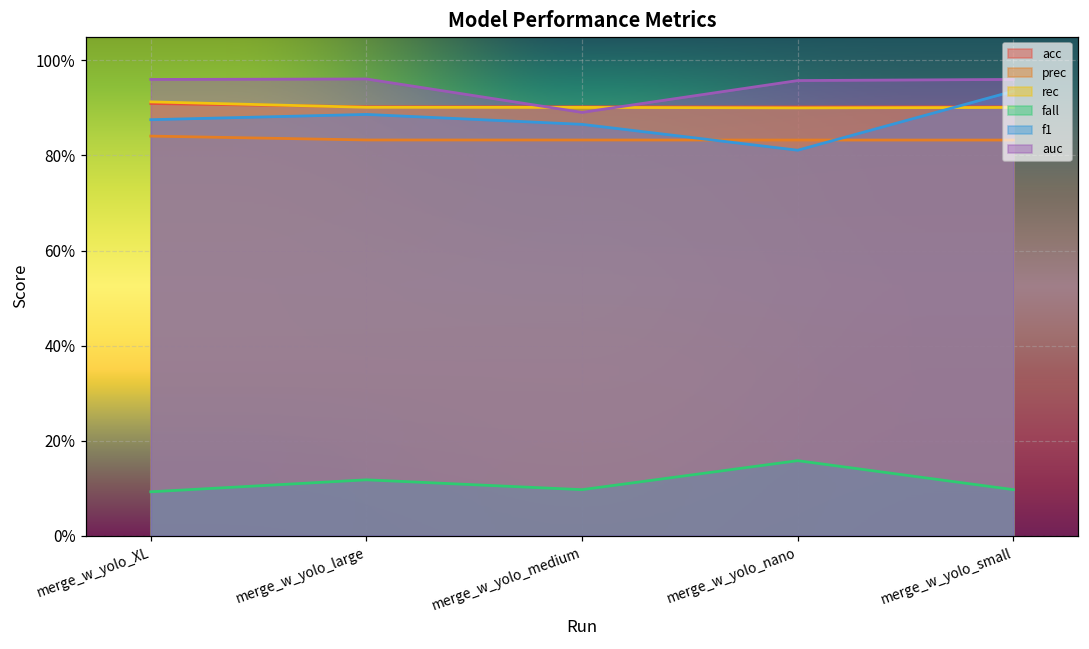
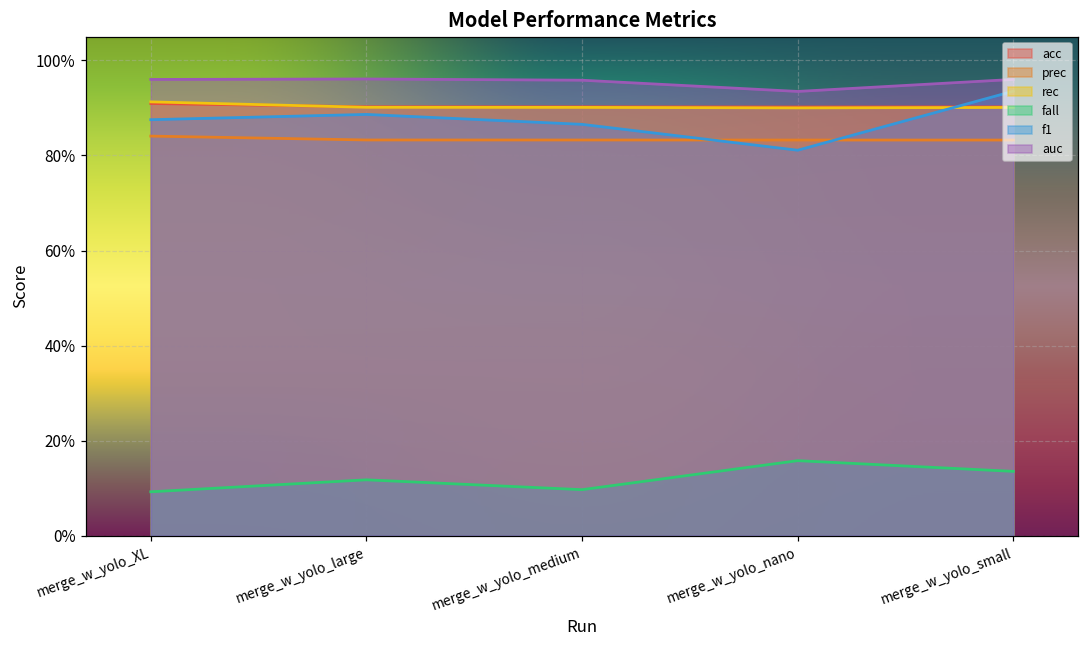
  {
    "fall": {
      "merge_w_yolo_XL": "9%",
      "merge_w_yolo_large": "12%",
      "merge_w_yolo_medium": "10%",
      "merge_w_yolo_nano": "16%",
-     "merge_w_yolo_small": "10%"
+     "merge_w_yolo_small": "14%"
    },
    "f1": {
      "merge_w_yolo_XL": "88%",
      "merge_w_yolo_large": "89%",
      "merge_w_yolo_medium": "87%",
      "merge_w_yolo_nano": "81%"
    },
    "auc": {
      "merge_w_yolo_XL": "96%",
      "merge_w_yolo_large": "96%",
-     "merge_w_yolo_medium": "89%",
-     "merge_w_yolo_nano": "96%"
+     "merge_w_yolo_medium": "96%",
+     "merge_w_yolo_nano": "93%"
    }
  }
